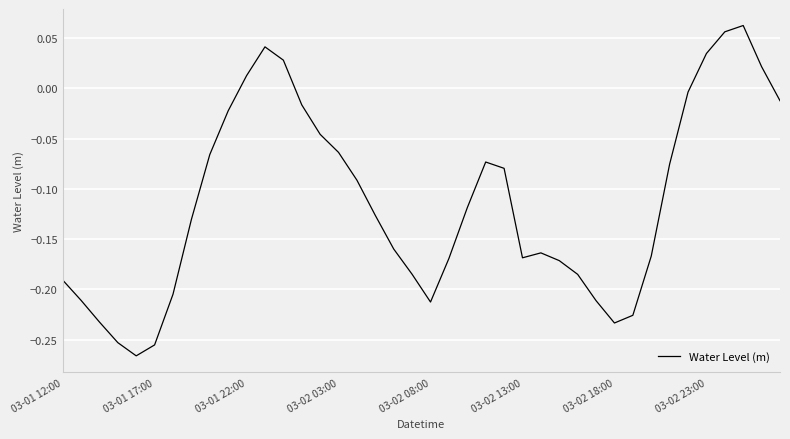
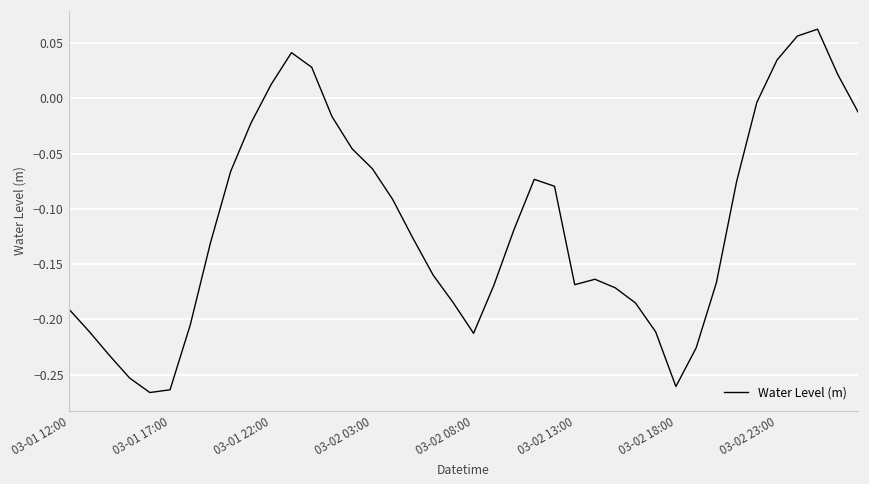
  {
    "03-01 12:00": -0.191,
-   "03-01 17:00": -0.255,
+   "03-01 17:00": -0.264,
    "03-01 22:00": 0.013,
    "03-02 03:00": -0.064,
    "03-02 08:00": -0.213,
    "03-02 13:00": -0.169,
-   "03-02 18:00": -0.233,
+   "03-02 18:00": -0.261,
    "03-02 23:00": 0.035
  }
